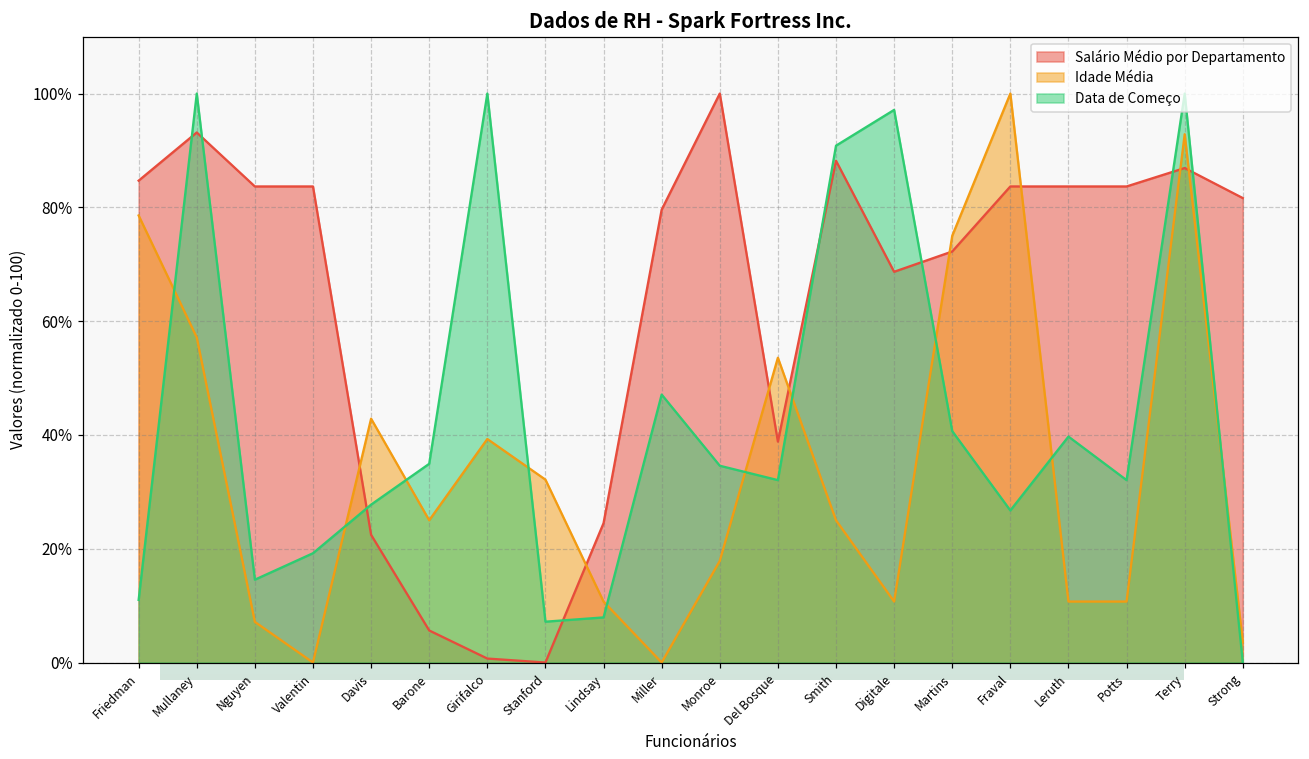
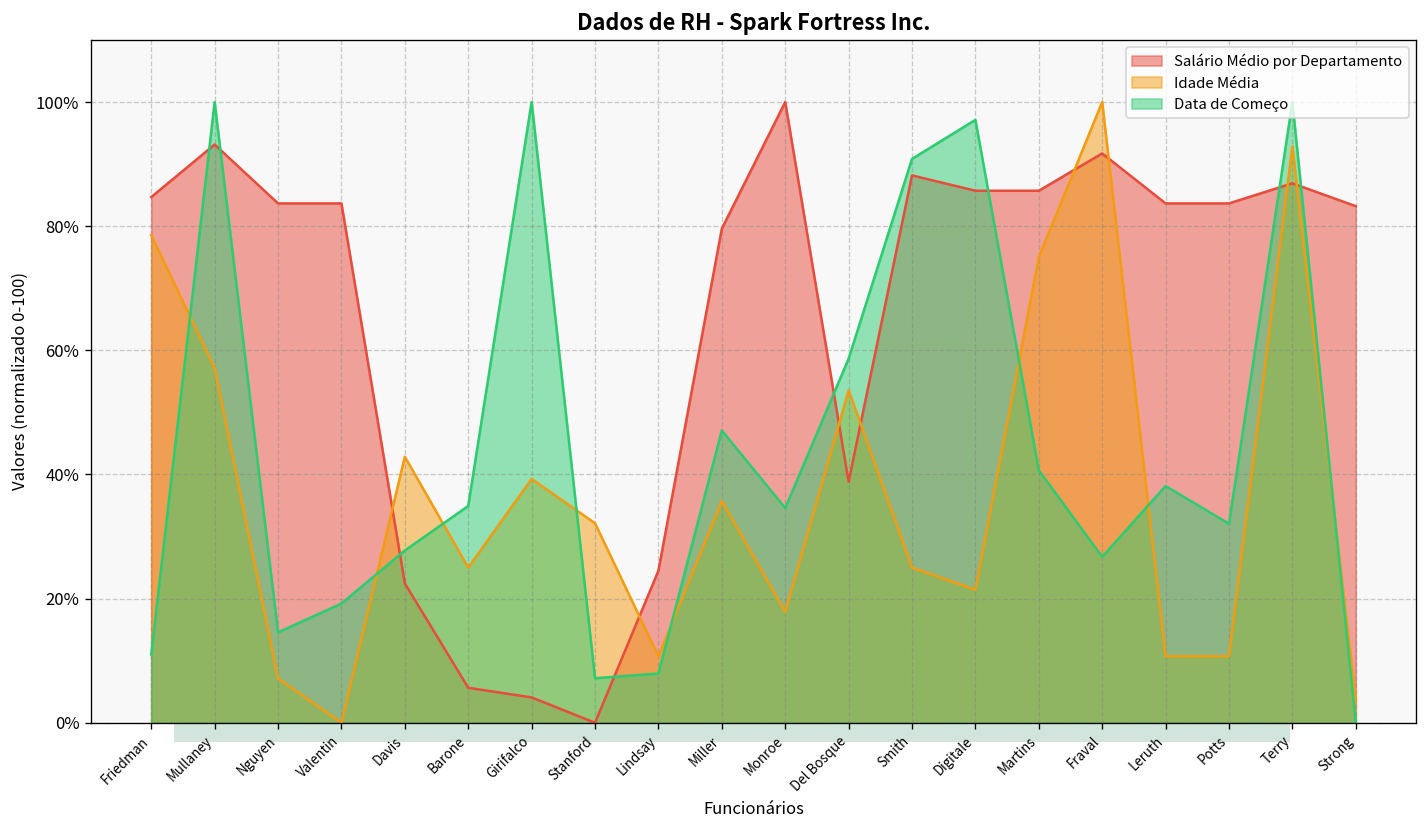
  {
    "Dados de RH - Spark Fortress Inc.": {
      "Salário Médio por Departamento": {
        "Friedman": "85%",
        "Mullaney": "93%",
        "Nguyen": "84%",
        "Valentin": "84%",
        "Davis": "22%",
        "Barone": "6%",
-       "Girifalco": "1%",
+       "Girifalco": "4%",
        "Stanford": "0%",
        "Lindsay": "24%",
        "Miller": "80%",
        "Monroe": "100%",
        "Del Bosque": "39%",
        "Smith": "88%",
-       "Digitale": "69%",
-       "Martins": "72%",
-       "Fraval": "84%",
+       "Digitale": "86%",
+       "Martins": "86%",
+       "Fraval": "92%",
        "Leruth": "84%",
        "Potts": "84%",
        "Terry": "87%",
-       "Strong": "82%"
+       "Strong": "83%"
      },
      "Idade Média": {
        "Friedman": "79%",
        "Mullaney": "57%",
        "Nguyen": "7%",
        "Valentin": "0%",
        "Davis": "43%",
        "Barone": "25%",
        "Girifalco": "39%",
        "Stanford": "32%",
        "Lindsay": "11%",
-       "Miller": "0%",
+       "Miller": "36%",
        "Monroe": "18%",
        "Del Bosque": "54%",
        "Smith": "25%",
-       "Digitale": "11%",
+       "Digitale": "21%",
        "Martins": "75%",
        "Fraval": "100%",
        "Leruth": "11%",
        "Potts": "11%",
        "Terry": "93%",
        "Strong": "4%"
      },
      "Data de Começo": {
        "Friedman": "11%",
        "Mullaney": "100%",
        "Nguyen": "15%",
        "Valentin": "19%",
        "Davis": "28%",
        "Barone": "35%",
        "Girifalco": "100%",
        "Stanford": "7%",
        "Lindsay": "8%",
        "Miller": "47%",
        "Monroe": "35%",
-       "Del Bosque": "32%",
+       "Del Bosque": "59%",
        "Smith": "91%",
        "Digitale": "97%",
        "Martins": "41%",
        "Fraval": "27%",
-       "Leruth": "40%",
+       "Leruth": "38%",
        "Potts": "32%",
        "Strong": "0%"
      }
    }
  }
